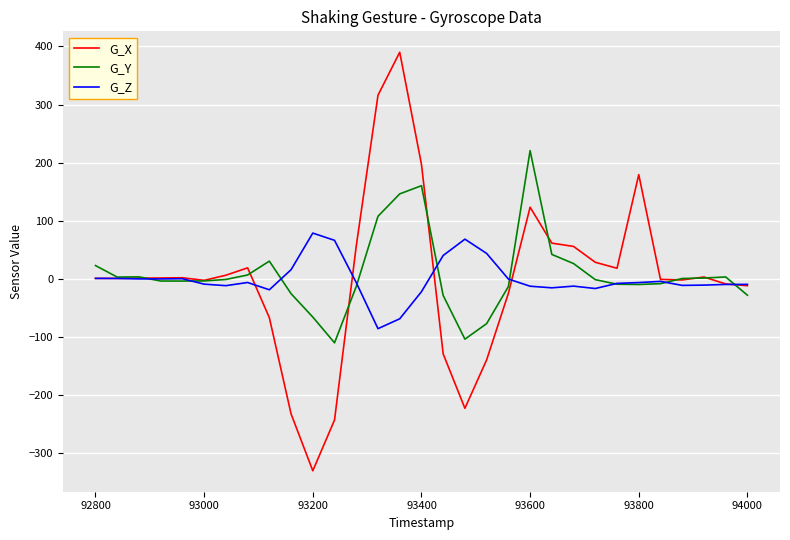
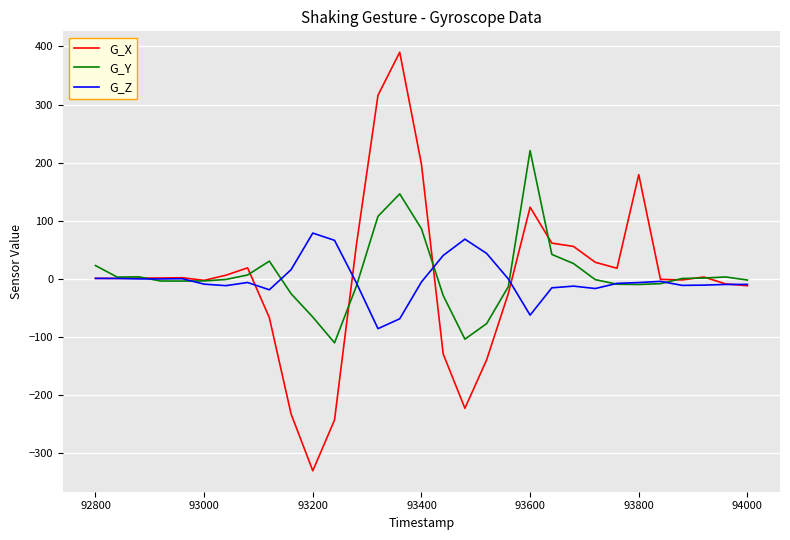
  {
    "G_X": {
      "93200": -330,
      "93400": 200,
      "93600": 120,
      "93800": 180
    },
    "G_Y": {
      "92800": 20,
      "93200": -70,
-     "93400": 160,
+     "93400": 90,
      "93600": 220,
-     "94000": -30
+     "94000": 0
    },
    "G_Z": {
      "93000": -10,
      "93200": 80,
-     "93400": -20,
-     "93600": -10
+     "93400": -10,
+     "93600": -60
    }
  }
